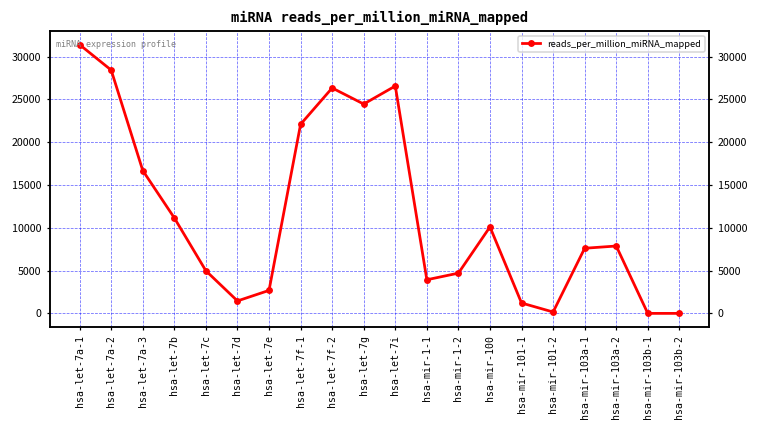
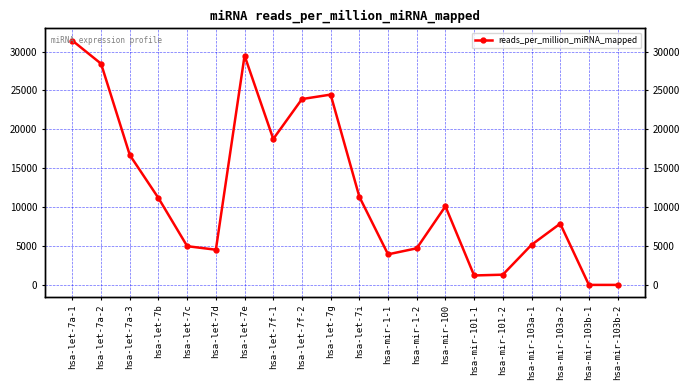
  {
    "hsa-let-7a-1": 31000,
    "hsa-let-7a-2": 28000,
    "hsa-let-7a-3": 17000,
    "hsa-let-7b": 11000,
    "hsa-let-7c": 5000,
-   "hsa-let-7d": 1000,
-   "hsa-let-7e": 3000,
-   "hsa-let-7f-1": 22000,
-   "hsa-let-7f-2": 26000,
+   "hsa-let-7d": 5000,
+   "hsa-let-7e": 29000,
+   "hsa-let-7f-1": 19000,
+   "hsa-let-7f-2": 24000,
    "hsa-let-7g": 24000,
-   "hsa-let-7i": 27000,
+   "hsa-let-7i": 11000,
    "hsa-mir-1-1": 4000,
    "hsa-mir-1-2": 5000,
    "hsa-mir-100": 10000,
    "hsa-mir-101-1": 1000,
-   "hsa-mir-101-2": 0,
-   "hsa-mir-103a-1": 8000,
+   "hsa-mir-101-2": 1000,
+   "hsa-mir-103a-1": 5000,
    "hsa-mir-103a-2": 8000,
    "hsa-mir-103b-1": 0,
    "hsa-mir-103b-2": 0
  }
